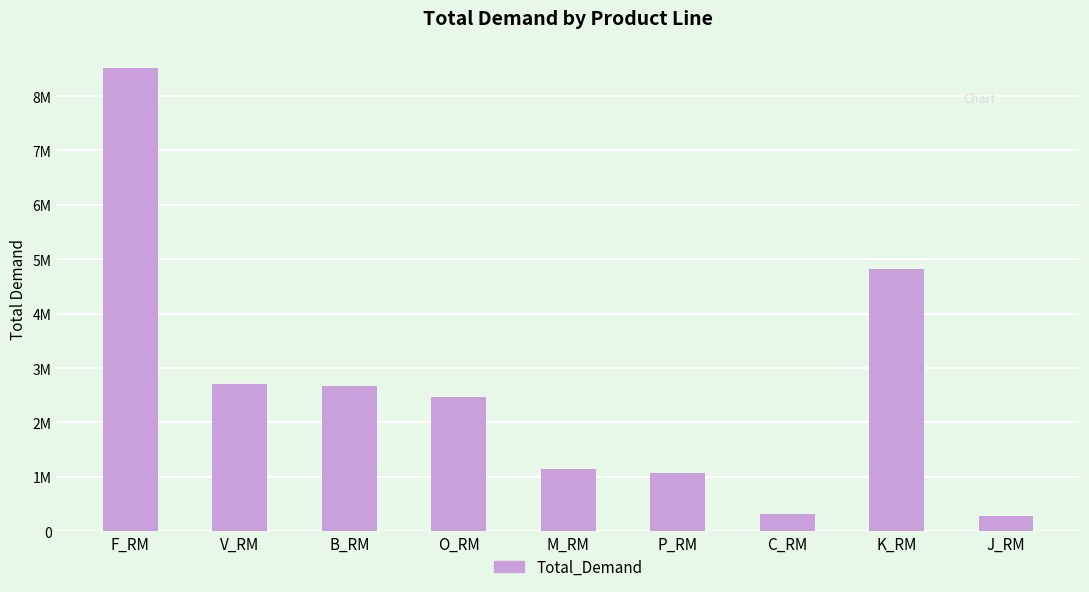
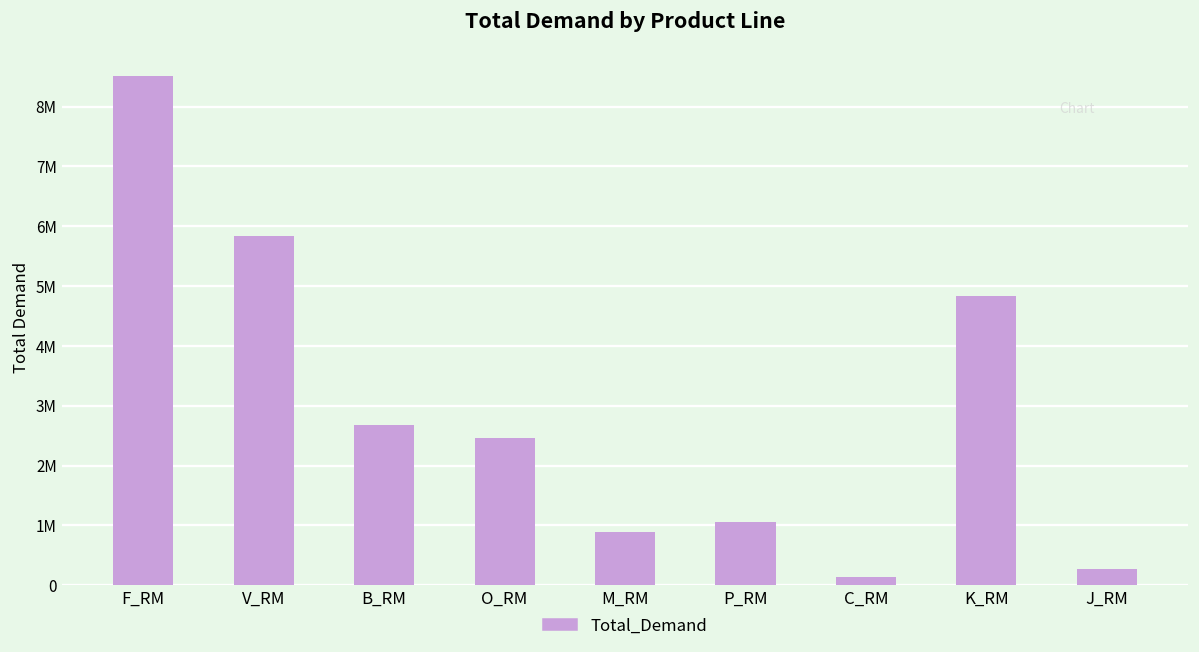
  {
    "F_RM": 8500000,
-   "V_RM": 2700000,
+   "V_RM": 5800000,
    "B_RM": 2700000,
    "O_RM": 2500000,
-   "M_RM": 1100000,
+   "M_RM": 900000,
    "P_RM": 1100000,
-   "C_RM": 300000,
+   "C_RM": 100000,
    "K_RM": 4800000,
    "J_RM": 300000
  }
